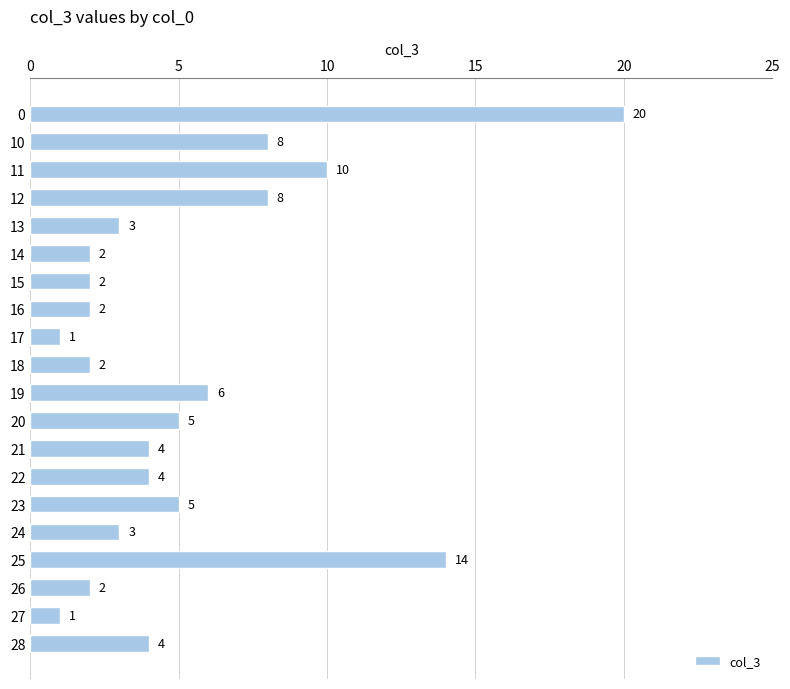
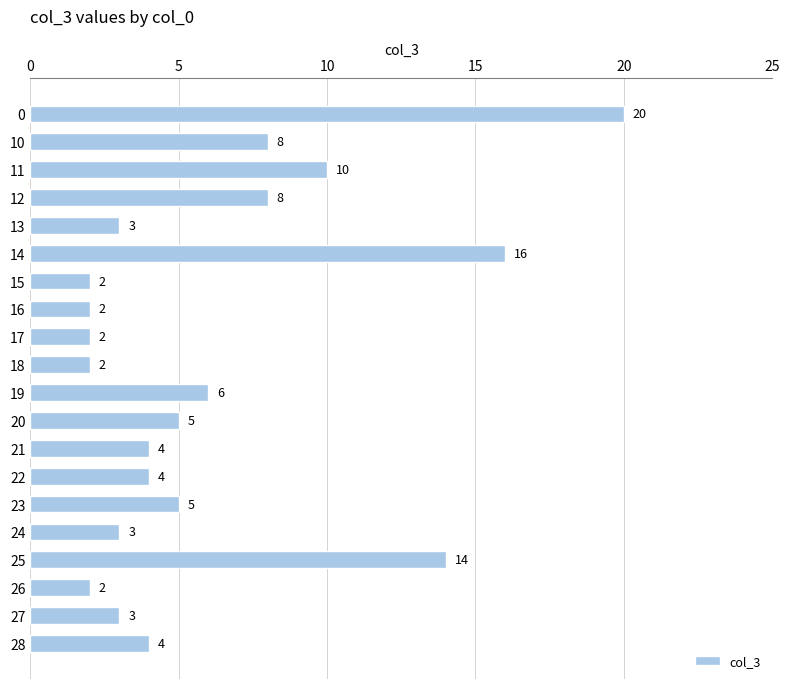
  {
    "0": 20,
    "10": 8,
    "11": 10,
    "12": 8,
    "13": 3,
-   "14": 2,
+   "14": 16,
    "15": 2,
    "16": 2,
-   "17": 1,
+   "17": 2,
    "18": 2,
    "19": 6,
    "20": 5,
    "21": 4,
    "22": 4,
    "23": 5,
    "24": 3,
    "25": 14,
    "26": 2,
-   "27": 1,
+   "27": 3,
    "28": 4
  }
